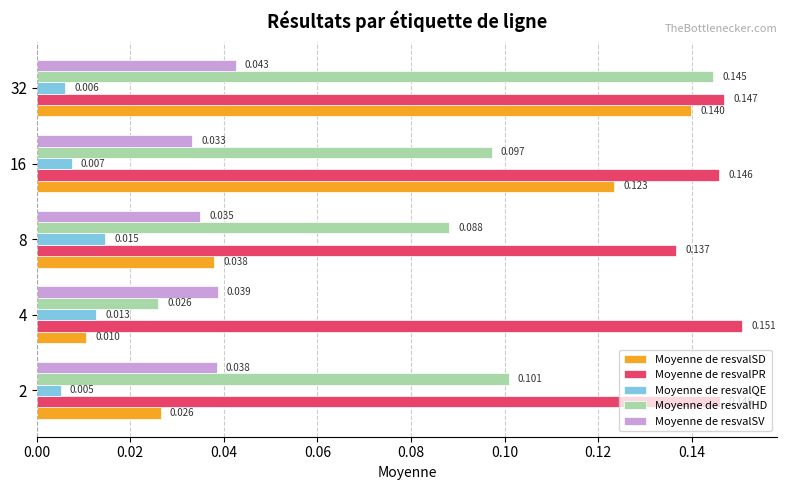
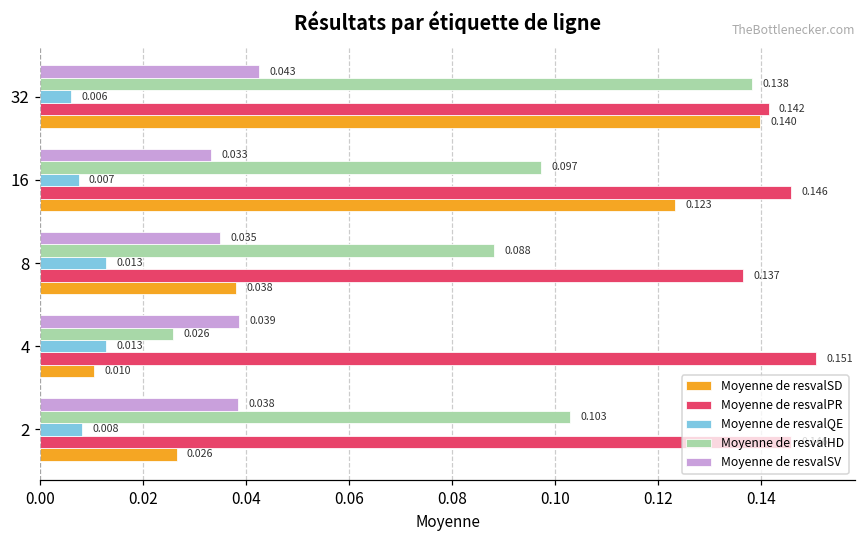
  {
    "Moyenne de resvalSD": {
      "32": 0.140,
      "16": 0.123,
      "8": 0.038,
      "4": 0.010,
      "2": 0.026
    },
    "Moyenne de resvalPR": {
-     "32": 0.147,
+     "32": 0.142,
      "16": 0.146,
      "8": 0.137,
      "4": 0.151
    },
    "Moyenne de resvalQE": {
      "32": 0.006,
      "16": 0.007,
-     "8": 0.015,
+     "8": 0.013,
      "4": 0.013,
-     "2": 0.005
+     "2": 0.008
    },
    "Moyenne de resvalHD": {
-     "32": 0.145,
+     "32": 0.138,
      "16": 0.097,
      "8": 0.088,
      "4": 0.026,
-     "2": 0.101
+     "2": 0.103
    },
    "Moyenne de resvalSV": {
      "32": 0.043,
      "16": 0.033,
      "8": 0.035,
      "4": 0.039,
      "2": 0.038
    }
  }
